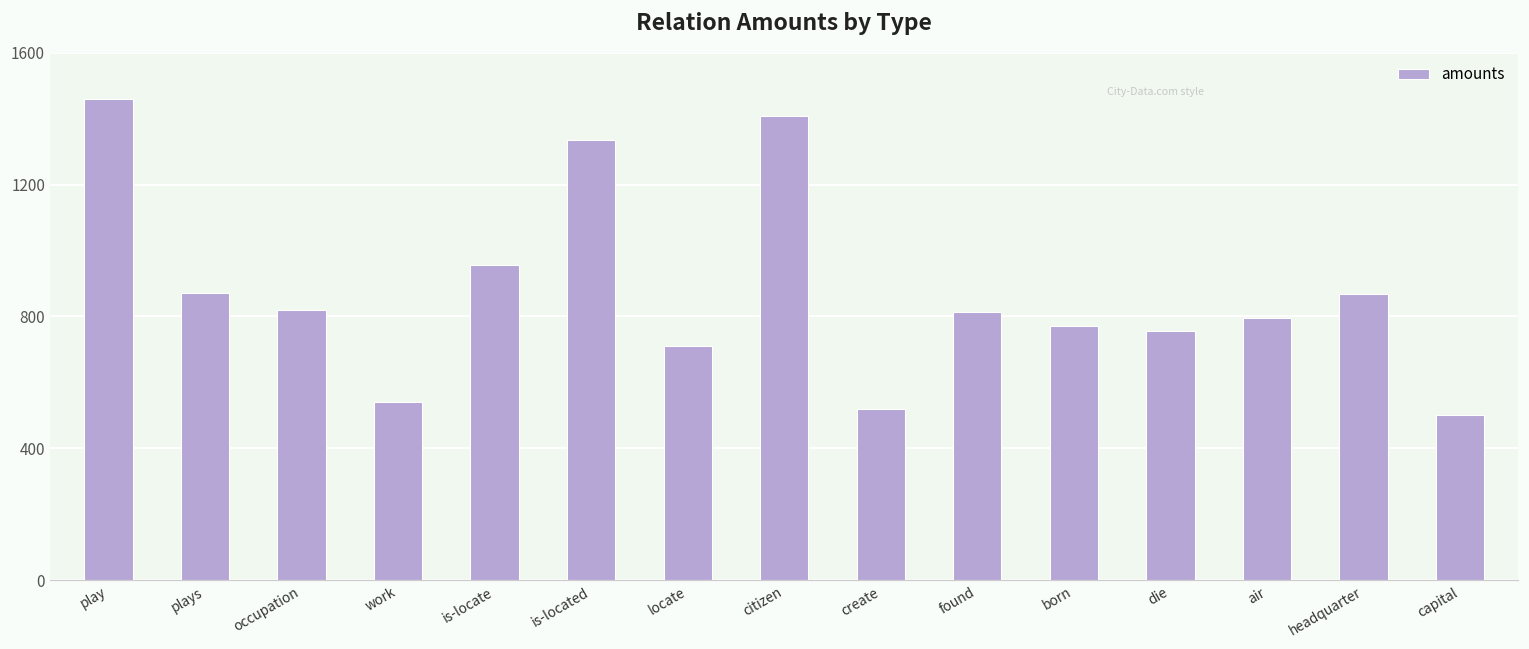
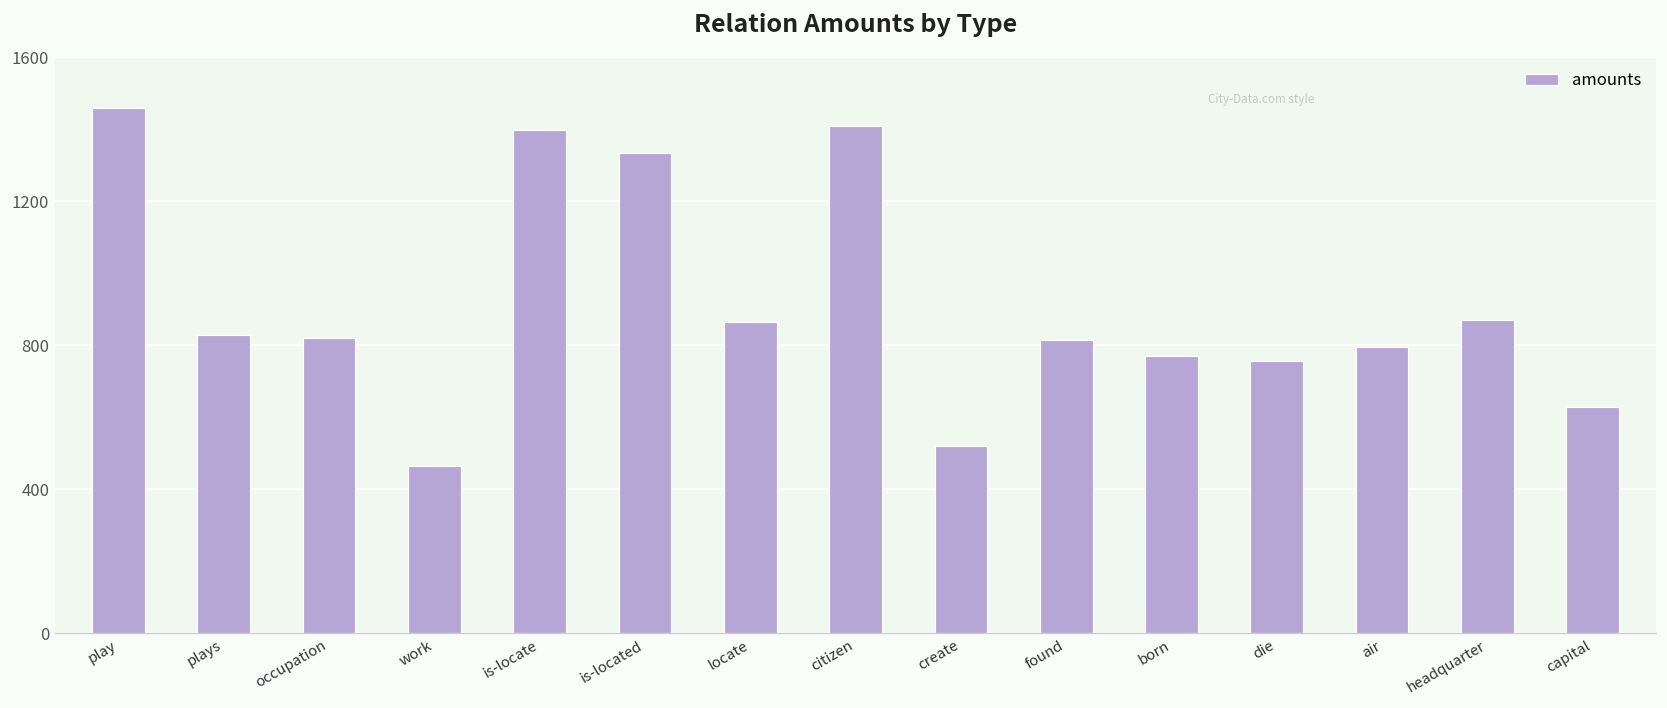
  {
    "play": 1460,
-   "plays": 870,
+   "plays": 830,
    "occupation": 820,
-   "work": 540,
-   "is-locate": 960,
+   "work": 460,
+   "is-locate": 1400,
    "is-located": 1330,
-   "locate": 710,
+   "locate": 860,
    "citizen": 1410,
    "create": 520,
    "found": 810,
    "born": 770,
    "die": 760,
    "air": 800,
    "headquarter": 870,
-   "capital": 500
+   "capital": 630
  }
